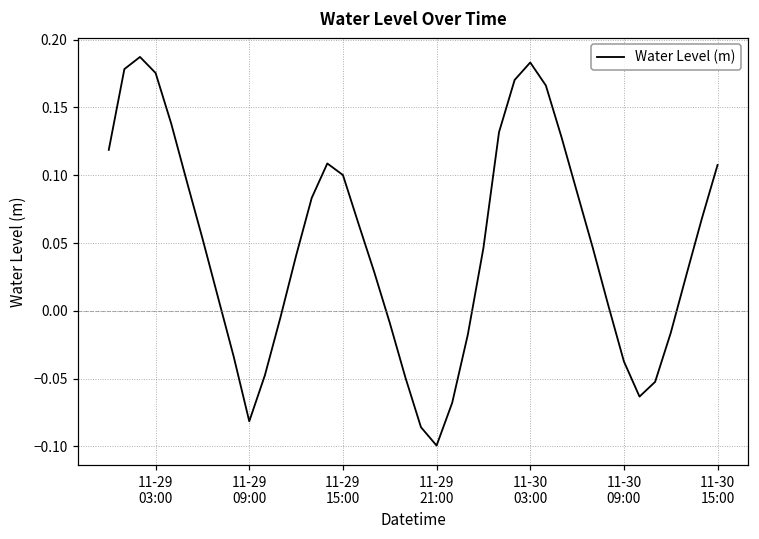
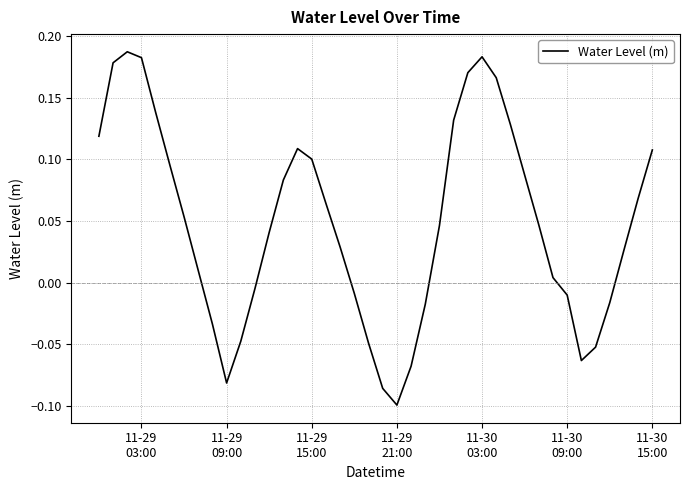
  {
-   "11-29 03:00": 0.175,
+   "11-29 03:00": 0.182,
    "11-29 09:00": -0.081,
    "11-29 15:00": 0.100,
    "11-29 21:00": -0.099,
    "11-30 03:00": 0.183,
-   "11-30 09:00": -0.037,
+   "11-30 09:00": -0.010,
    "11-30 15:00": 0.108
  }
